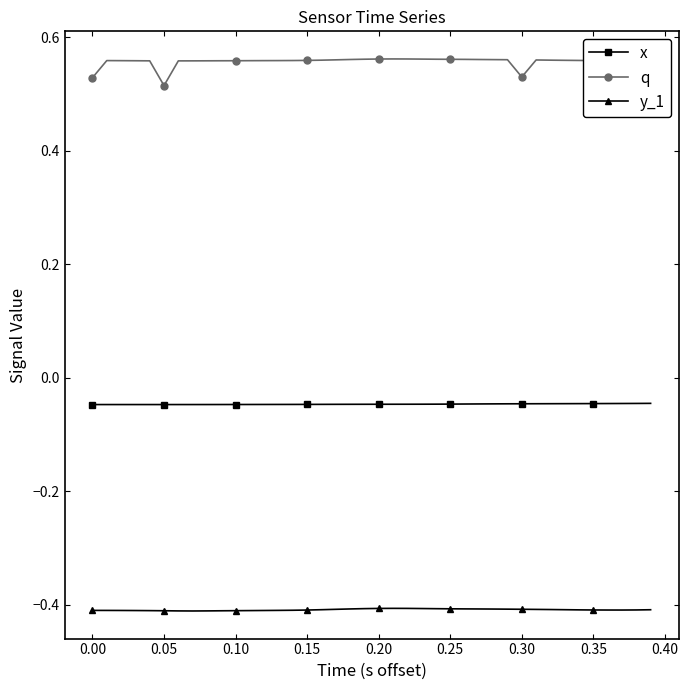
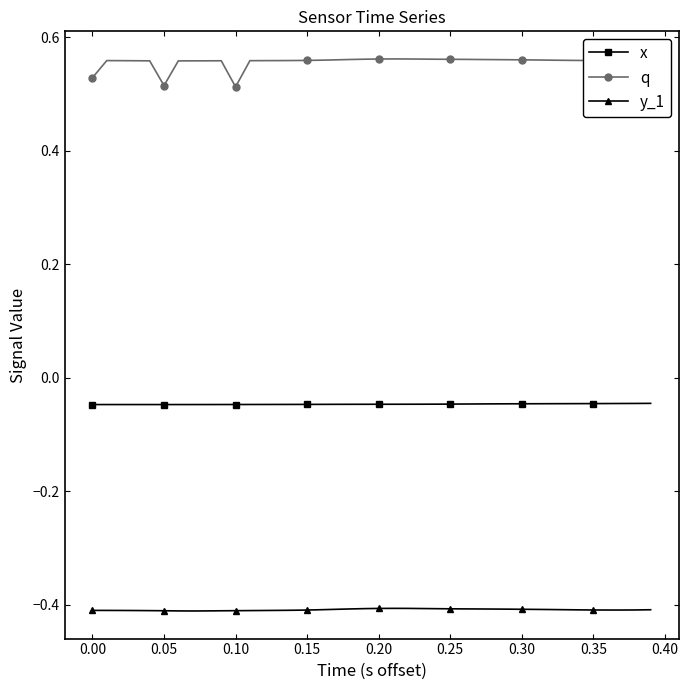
  {
    "q": {
      "0.00": 0.53,
      "0.05": 0.51,
-     "0.10": 0.56,
+     "0.10": 0.51,
      "0.15": 0.56,
      "0.20": 0.56,
      "0.25": 0.56,
-     "0.30": 0.53
+     "0.30": 0.56
    }
  }
